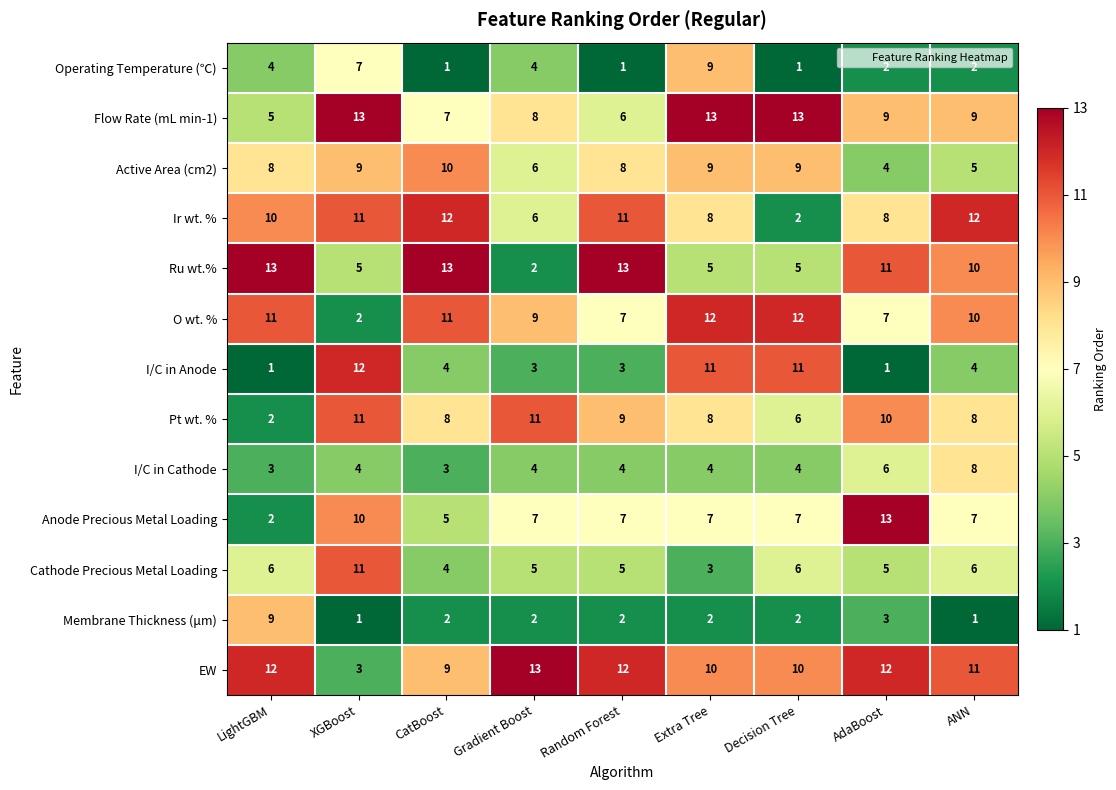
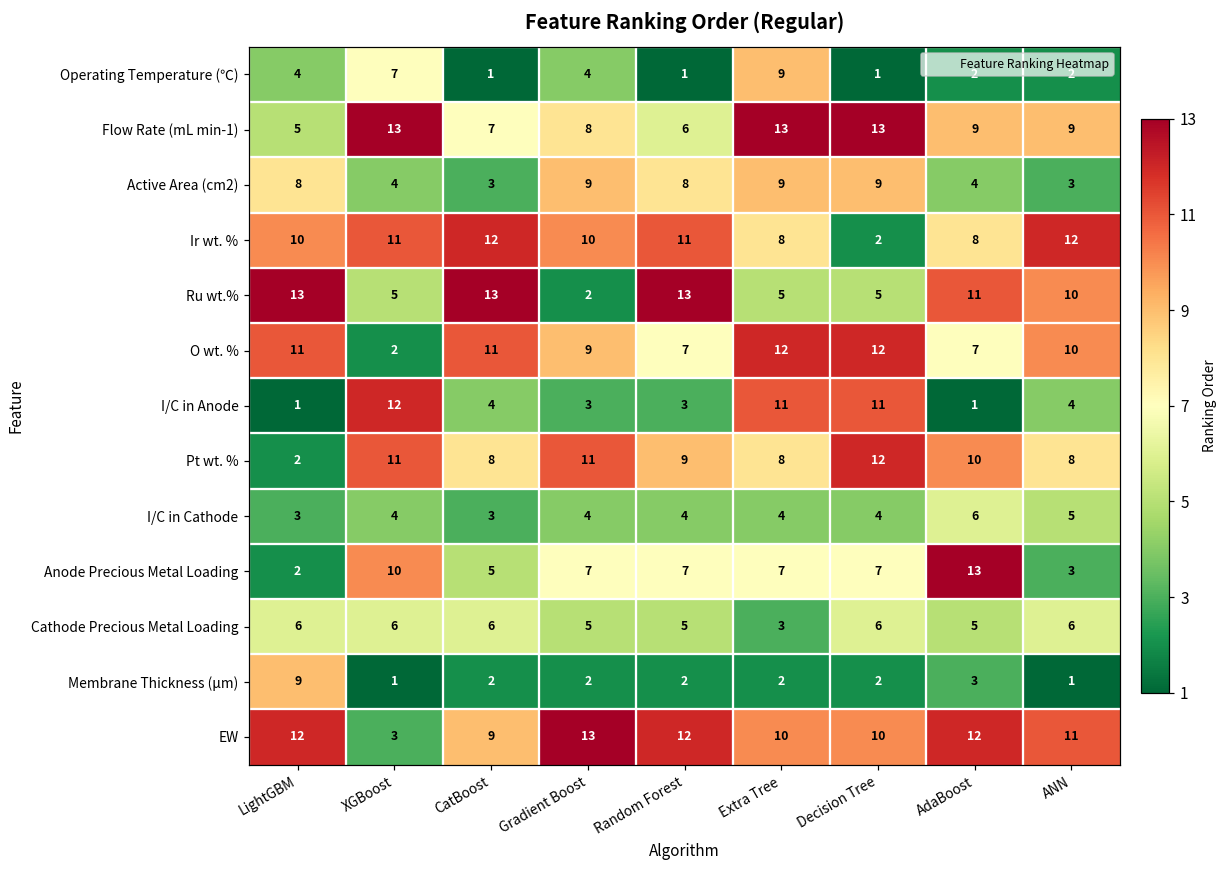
  {
    "Operating Temperature (℃)": {
      "LightGBM": 4,
      "XGBoost": 7,
      "CatBoost": 1,
      "Gradient Boost": 4,
      "Random Forest": 1,
      "Extra Tree": 9,
      "Decision Tree": 1
    },
    "Flow Rate (mL min-1)": {
      "LightGBM": 5,
      "XGBoost": 13,
      "CatBoost": 7,
      "Gradient Boost": 8,
      "Random Forest": 6,
      "Extra Tree": 13,
      "Decision Tree": 13,
      "AdaBoost": 9,
      "ANN": 9
    },
    "Active Area (cm2)": {
      "LightGBM": 8,
-     "XGBoost": 9,
-     "CatBoost": 10,
-     "Gradient Boost": 6,
+     "XGBoost": 4,
+     "CatBoost": 3,
+     "Gradient Boost": 9,
      "Random Forest": 8,
      "Extra Tree": 9,
      "Decision Tree": 9,
      "AdaBoost": 4,
-     "ANN": 5
+     "ANN": 3
    },
    "Ir wt. %": {
      "LightGBM": 10,
      "XGBoost": 11,
      "CatBoost": 12,
-     "Gradient Boost": 6,
+     "Gradient Boost": 10,
      "Random Forest": 11,
      "Extra Tree": 8,
      "Decision Tree": 2,
      "AdaBoost": 8,
      "ANN": 12
    },
    "Ru wt.%": {
      "LightGBM": 13,
      "XGBoost": 5,
      "CatBoost": 13,
      "Gradient Boost": 2,
      "Random Forest": 13,
      "Extra Tree": 5,
      "Decision Tree": 5,
      "AdaBoost": 11,
      "ANN": 10
    },
    "O wt. %": {
      "LightGBM": 11,
      "XGBoost": 2,
      "CatBoost": 11,
      "Gradient Boost": 9,
      "Random Forest": 7,
      "Extra Tree": 12,
      "Decision Tree": 12,
      "AdaBoost": 7,
      "ANN": 10
    },
    "I/C in Anode": {
      "LightGBM": 1,
      "XGBoost": 12,
      "CatBoost": 4,
      "Gradient Boost": 3,
      "Random Forest": 3,
      "Extra Tree": 11,
      "Decision Tree": 11,
      "AdaBoost": 1,
      "ANN": 4
    },
    "Pt wt. %": {
      "LightGBM": 2,
      "XGBoost": 11,
      "CatBoost": 8,
      "Gradient Boost": 11,
      "Random Forest": 9,
      "Extra Tree": 8,
-     "Decision Tree": 6,
+     "Decision Tree": 12,
      "AdaBoost": 10,
      "ANN": 8
    },
    "I/C in Cathode": {
      "LightGBM": 3,
      "XGBoost": 4,
      "CatBoost": 3,
      "Gradient Boost": 4,
      "Random Forest": 4,
      "Extra Tree": 4,
      "Decision Tree": 4,
      "AdaBoost": 6,
-     "ANN": 8
+     "ANN": 5
    },
    "Anode Precious Metal Loading": {
      "LightGBM": 2,
      "XGBoost": 10,
      "CatBoost": 5,
      "Gradient Boost": 7,
      "Random Forest": 7,
      "Extra Tree": 7,
      "Decision Tree": 7,
      "AdaBoost": 13,
-     "ANN": 7
+     "ANN": 3
    },
    "Cathode Precious Metal Loading": {
      "LightGBM": 6,
-     "XGBoost": 11,
-     "CatBoost": 4,
+     "XGBoost": 6,
+     "CatBoost": 6,
      "Gradient Boost": 5,
      "Random Forest": 5,
      "Extra Tree": 3,
      "Decision Tree": 6,
      "AdaBoost": 5,
      "ANN": 6
    },
    "Membrane Thickness (μm)": {
      "LightGBM": 9,
      "XGBoost": 1,
      "CatBoost": 2,
      "Gradient Boost": 2,
      "Random Forest": 2,
      "Extra Tree": 2,
      "Decision Tree": 2,
      "AdaBoost": 3,
      "ANN": 1
    },
    "EW": {
      "LightGBM": 12,
      "XGBoost": 3,
      "CatBoost": 9,
      "Gradient Boost": 13,
      "Random Forest": 12,
      "Extra Tree": 10,
      "Decision Tree": 10,
      "AdaBoost": 12,
      "ANN": 11
    }
  }
